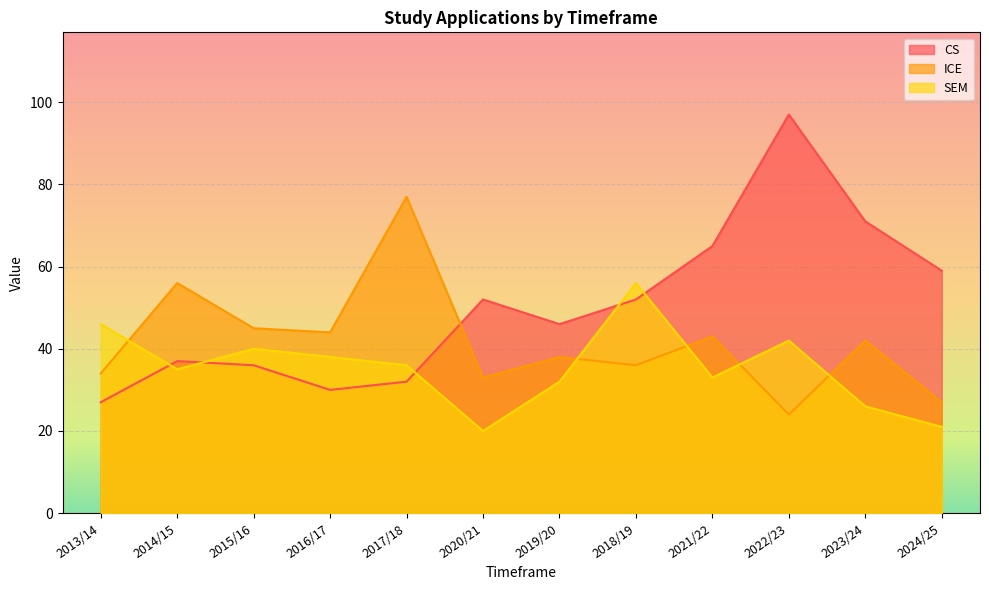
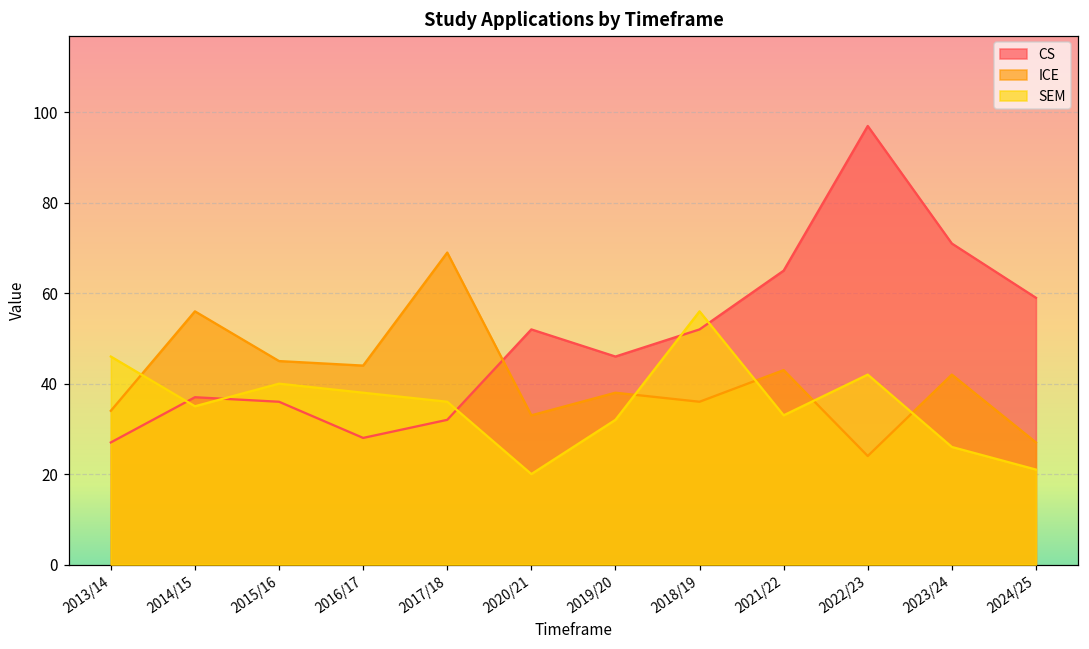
  {
    "CS": {
      "2013/14": 27,
      "2014/15": 37,
      "2015/16": 36,
-     "2016/17": 30,
+     "2016/17": 28,
      "2017/18": 32,
      "2020/21": 52,
      "2019/20": 46,
      "2018/19": 52,
      "2021/22": 65,
      "2022/23": 97,
      "2023/24": 71,
      "2024/25": 59
    },
    "ICE": {
      "2013/14": 34,
      "2014/15": 56,
      "2015/16": 45,
      "2016/17": 44,
-     "2017/18": 77,
+     "2017/18": 69,
      "2020/21": 33,
      "2019/20": 38,
      "2018/19": 36,
      "2021/22": 43,
      "2022/23": 24,
      "2023/24": 42,
      "2024/25": 27
    },
    "SEM": {
      "2013/14": 46,
      "2014/15": 35,
      "2015/16": 40,
      "2016/17": 38,
      "2017/18": 36,
      "2020/21": 20,
      "2019/20": 32,
      "2018/19": 56,
      "2021/22": 33,
      "2022/23": 42,
      "2023/24": 26,
      "2024/25": 21
    }
  }
